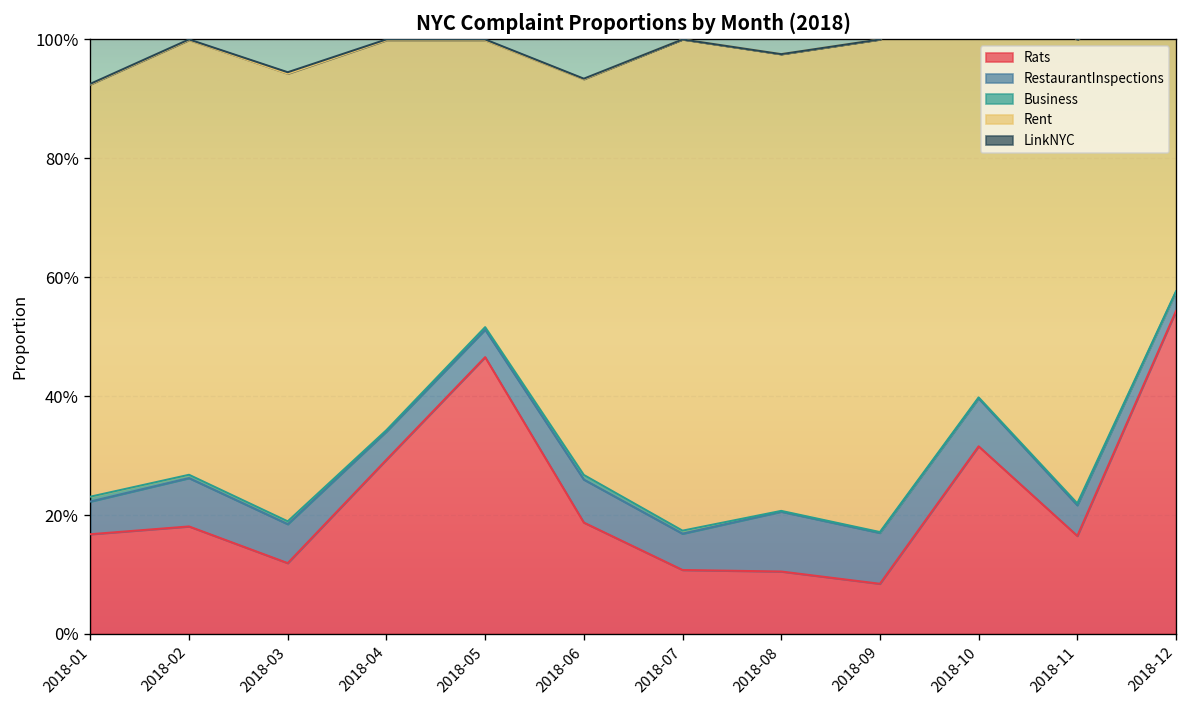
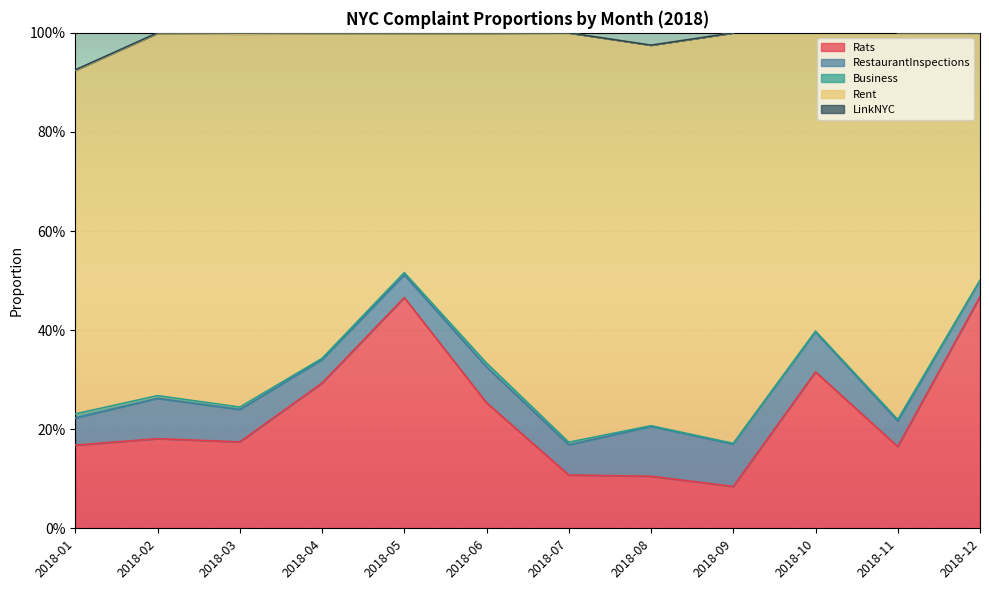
  {
    "Rats": {
      "2018-01": "17%",
      "2018-02": "18%",
-     "2018-03": "12%",
+     "2018-03": "17%",
      "2018-04": "29%",
      "2018-05": "47%",
-     "2018-06": "19%",
+     "2018-06": "25%",
      "2018-07": "11%",
      "2018-08": "11%",
      "2018-09": "8%",
      "2018-10": "32%",
      "2018-11": "16%",
-     "2018-12": "54%"
+     "2018-12": "47%"
    }
  }
